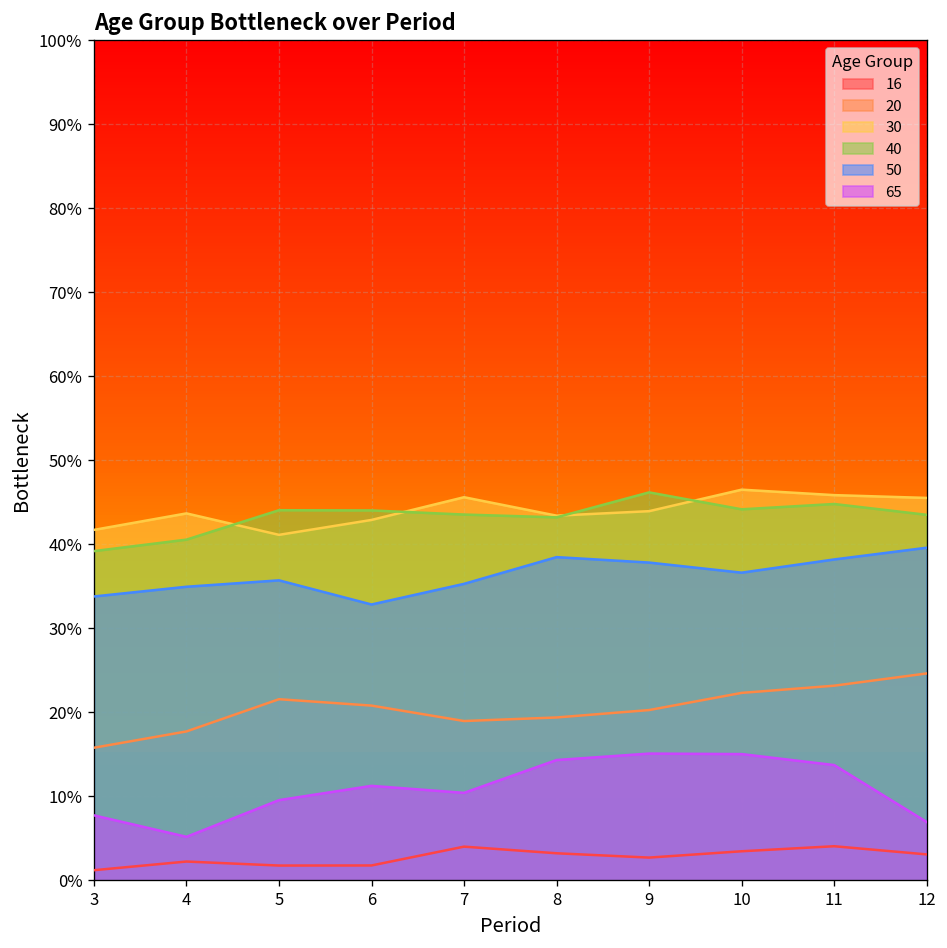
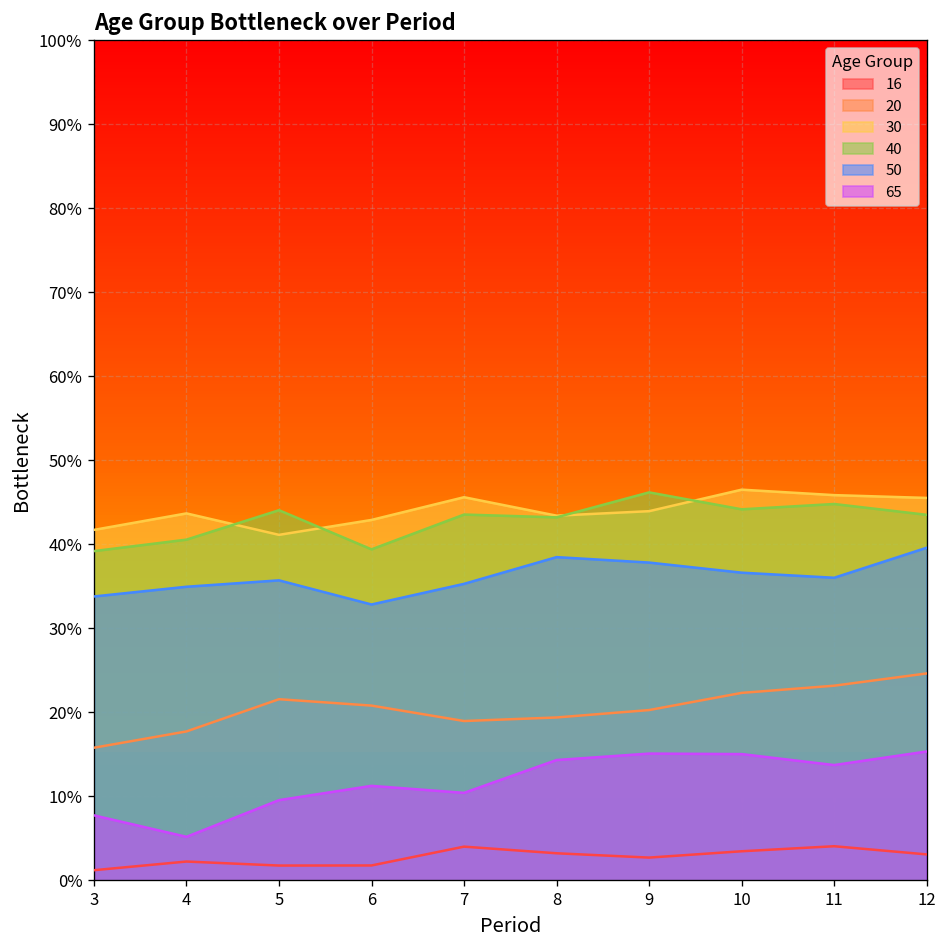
  {
    "40": {
      "3": "39%",
      "4": "41%",
      "5": "44%",
-     "6": "44%",
+     "6": "39%",
      "7": "44%",
      "9": "46%",
      "10": "44%",
      "11": "45%",
      "12": "44%"
    },
    "50": {
      "3": "34%",
      "4": "35%",
      "5": "36%",
      "6": "33%",
      "7": "35%",
      "8": "38%",
      "9": "38%",
      "10": "37%",
-     "11": "38%",
+     "11": "36%",
      "12": "40%"
    },
    "65": {
      "3": "8%",
      "4": "5%",
      "5": "10%",
      "6": "11%",
      "7": "10%",
      "8": "14%",
      "9": "15%",
      "10": "15%",
      "11": "14%",
-     "12": "7%"
+     "12": "15%"
    }
  }
